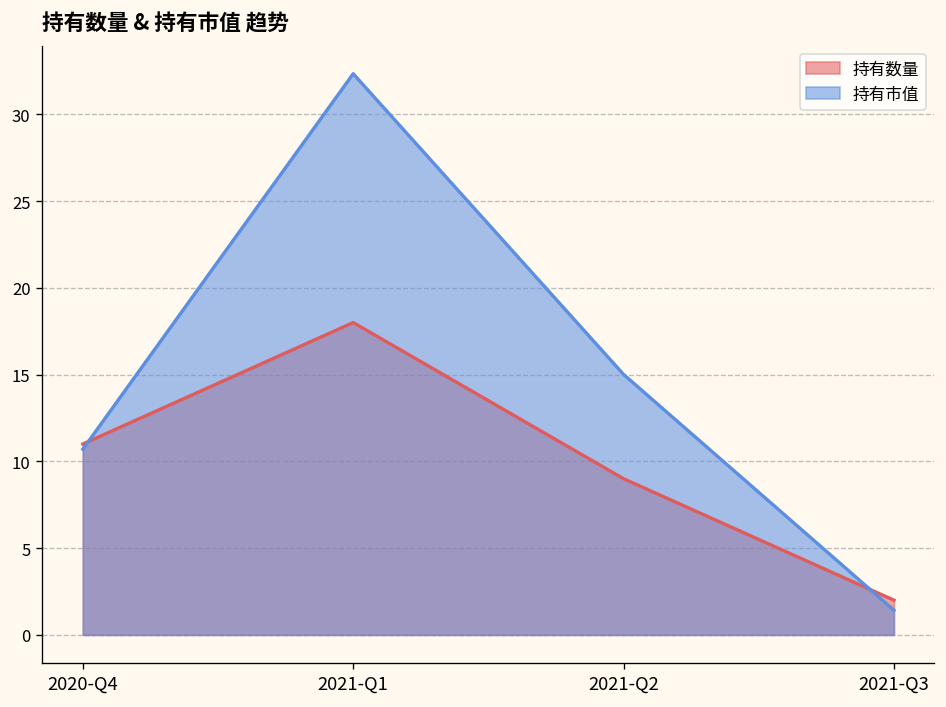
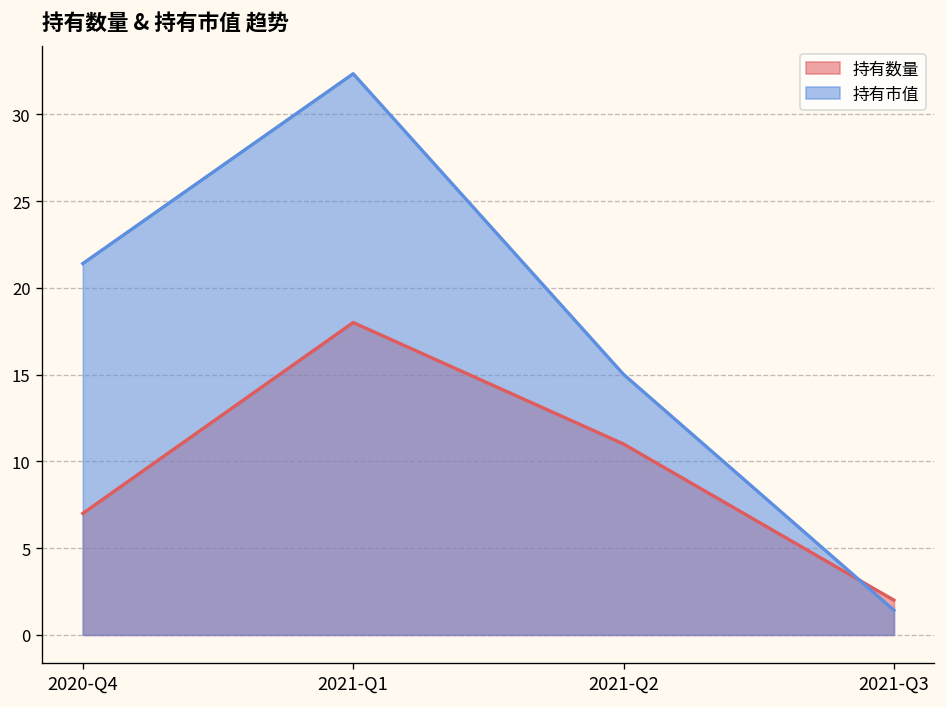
  {
    "持有数量": {
-     "2020-Q4": 11,
+     "2020-Q4": 7,
      "2021-Q1": 18,
-     "2021-Q2": 9,
+     "2021-Q2": 11,
      "2021-Q3": 2
    },
    "持有市值": {
-     "2020-Q4": 10.7,
+     "2020-Q4": 21.4,
      "2021-Q1": 32.3,
      "2021-Q2": 15.0,
      "2021-Q3": 1.4
    }
  }
